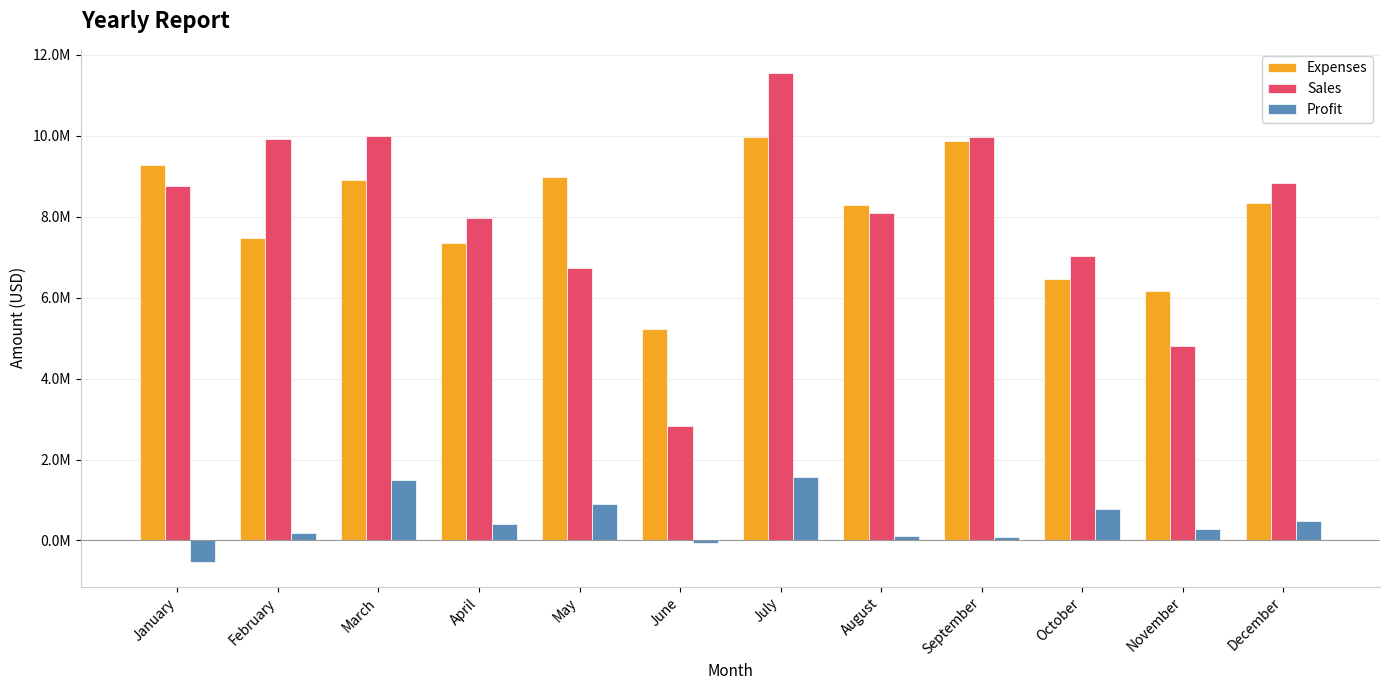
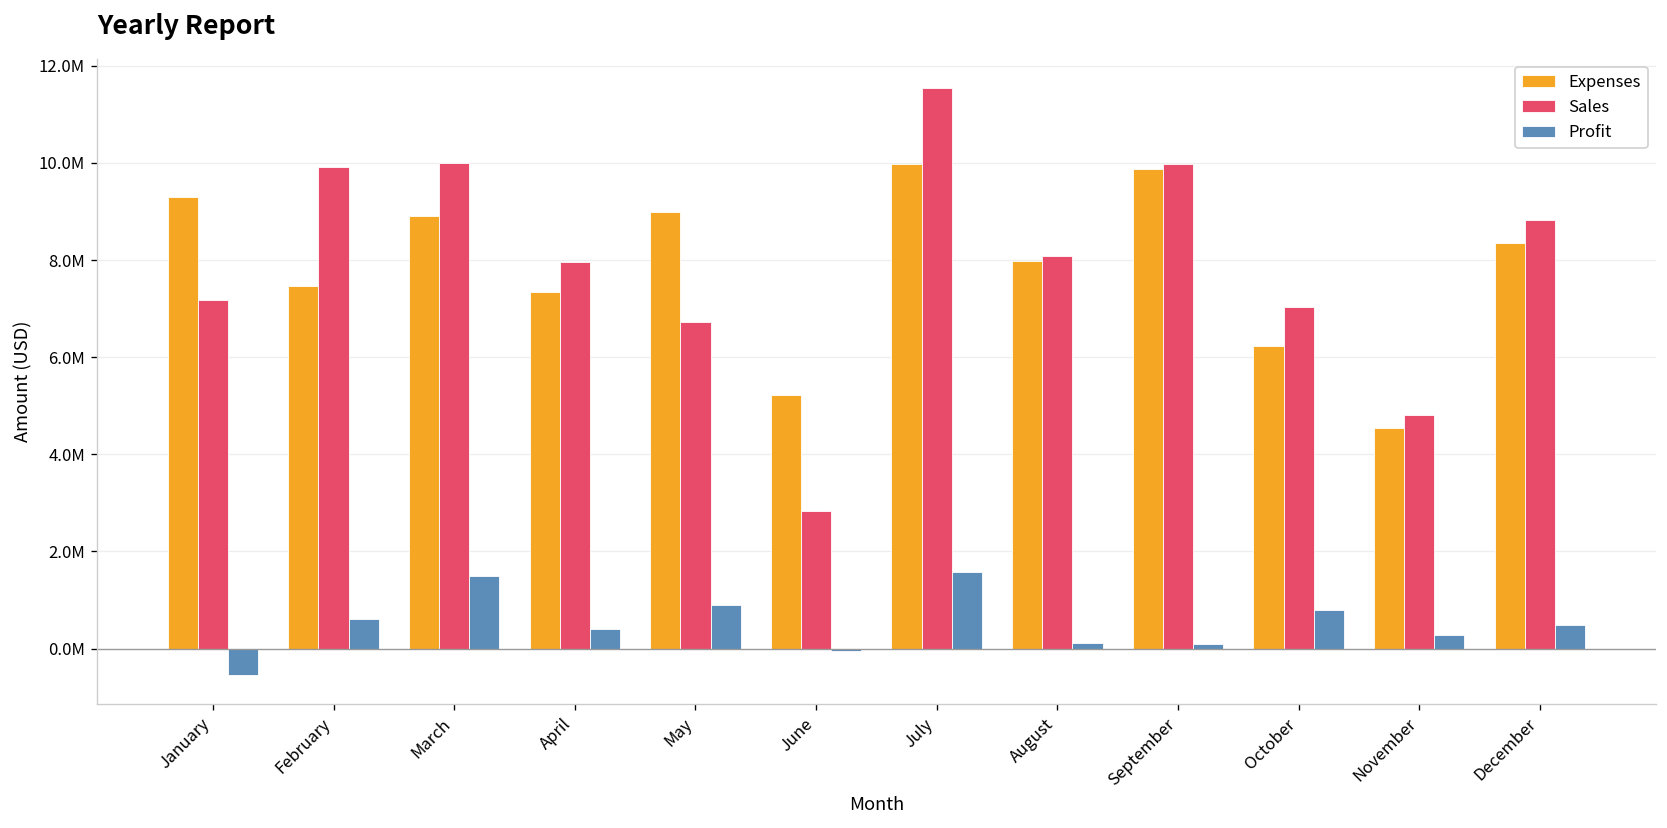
  {
    "Expenses": {
      "January": 9300000,
      "February": 7500000,
      "March": 8900000,
      "April": 7300000,
      "May": 9000000,
      "June": 5200000,
      "July": 10000000,
-     "August": 8300000,
+     "August": 8000000,
      "September": 9900000,
-     "October": 6500000,
-     "November": 6200000,
+     "October": 6200000,
+     "November": 4500000,
      "December": 8300000
    },
    "Sales": {
-     "January": 8800000,
+     "January": 7200000,
      "February": 9900000,
      "March": 10000000,
      "April": 8000000,
      "May": 6700000,
      "June": 2800000,
      "July": 11500000,
      "August": 8100000,
      "September": 10000000,
      "October": 7000000,
      "November": 4800000,
      "December": 8800000
    },
    "Profit": {
      "January": -500000,
-     "February": 200000,
+     "February": 600000,
      "March": 1500000,
      "April": 400000,
      "May": 900000,
      "July": 1600000,
      "August": 100000,
      "September": 100000,
      "October": 800000,
      "November": 300000,
      "December": 500000
    }
  }
